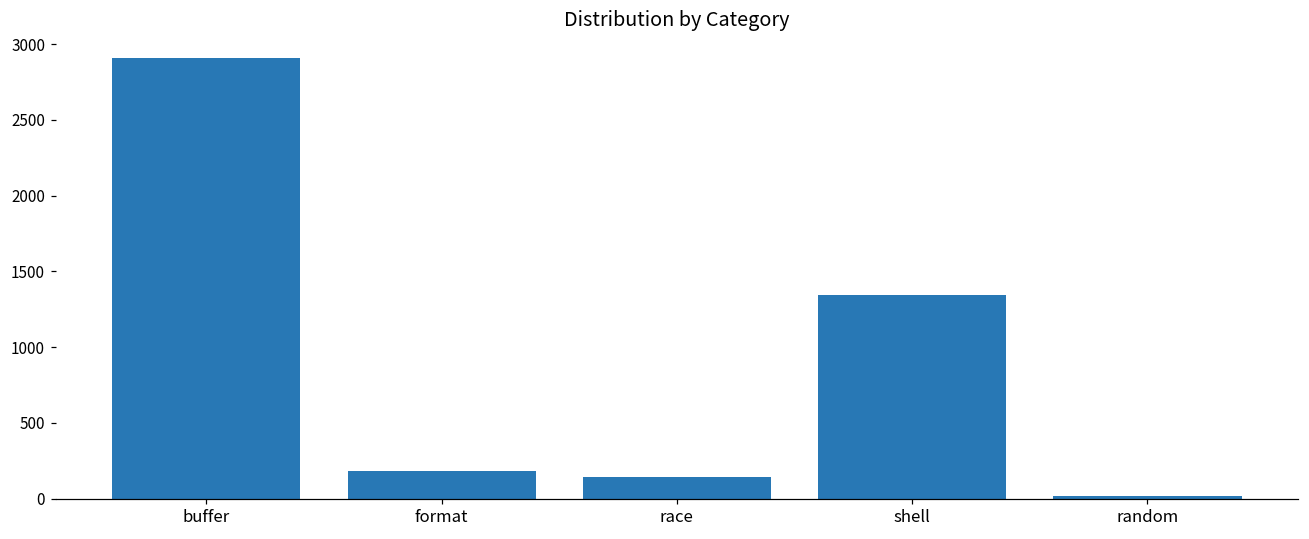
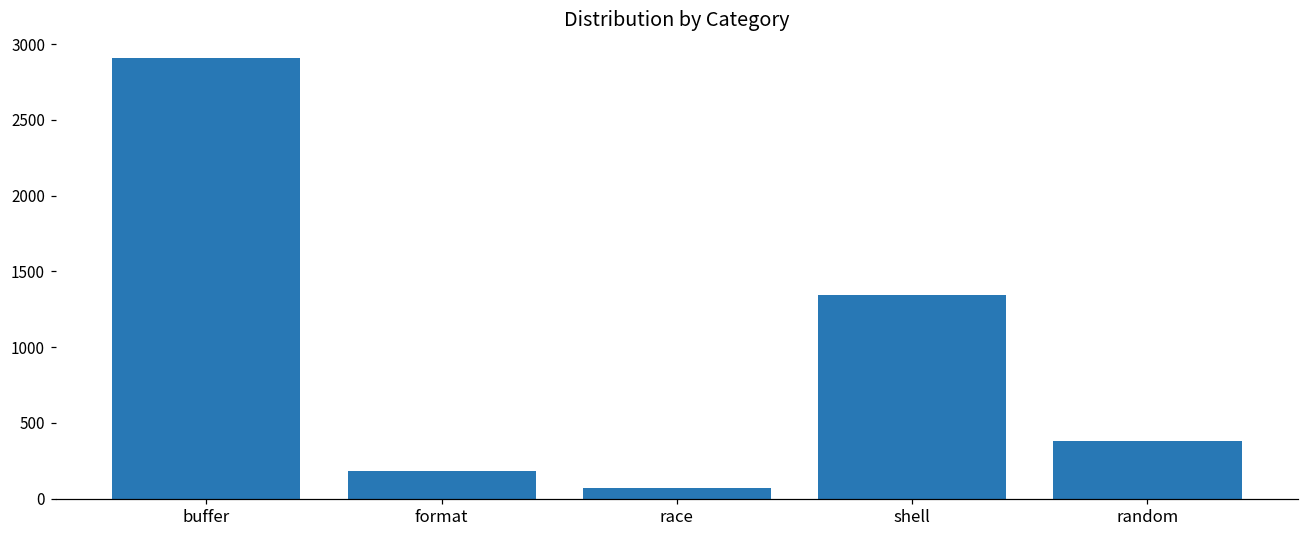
  {
    "buffer": 2910,
    "format": 180,
-   "race": 140,
+   "race": 70,
    "shell": 1340,
-   "random": 20
+   "random": 380
  }
